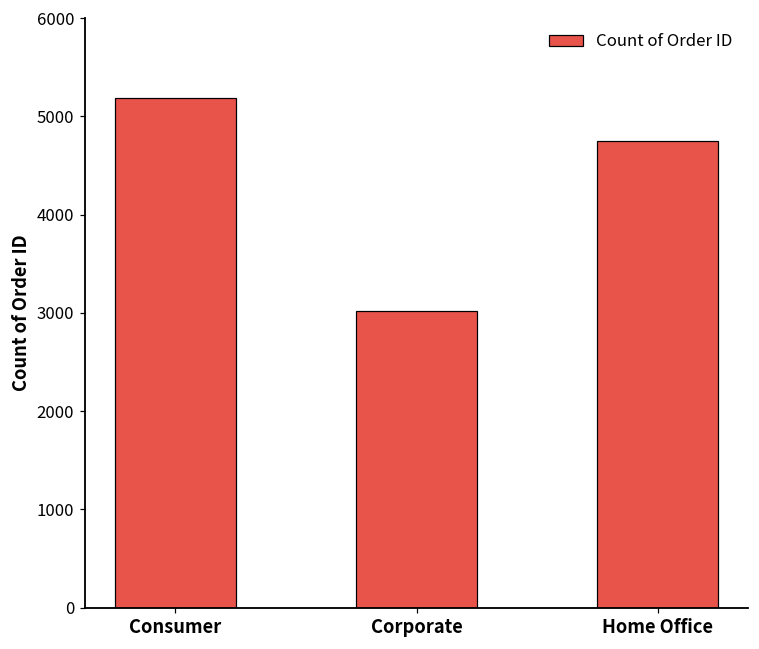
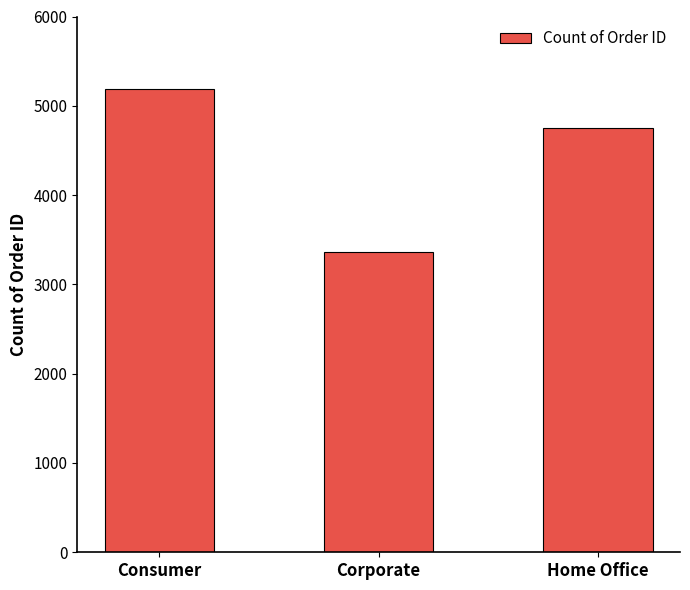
  {
    "Consumer": 5200,
-   "Corporate": 3000,
+   "Corporate": 3400,
    "Home Office": 4800
  }
